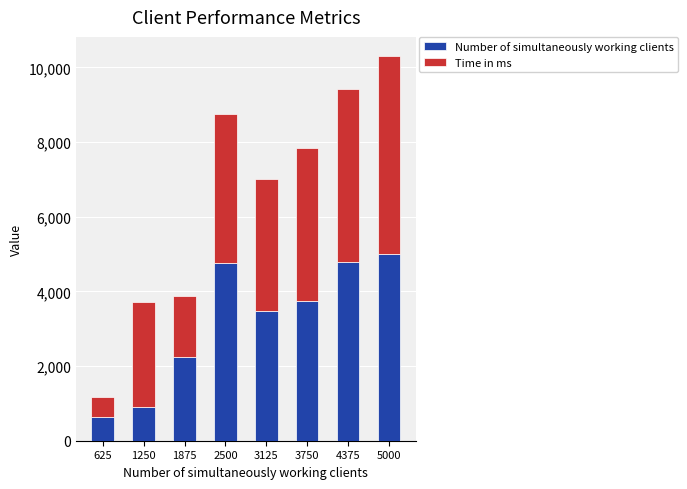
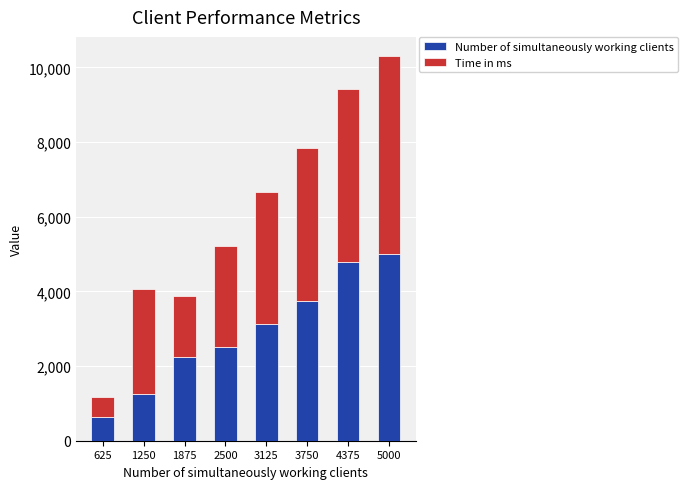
  {
    "Number of simultaneously working clients": {
      "625": "600",
-     "1250": "900",
+     "1250": "1,300",
      "1875": "2,200",
-     "2500": "4,800",
-     "3125": "3,500",
+     "2500": "2,500",
+     "3125": "3,100",
      "3750": "3,800",
      "4375": "4,800",
      "5000": "5,000"
    },
    "Time in ms": {
      "625": "500",
      "1250": "2,800",
      "1875": "1,600",
-     "2500": "4,000",
+     "2500": "2,700",
      "3125": "3,500",
      "3750": "4,100",
      "4375": "4,600",
      "5000": "5,300"
    }
  }
